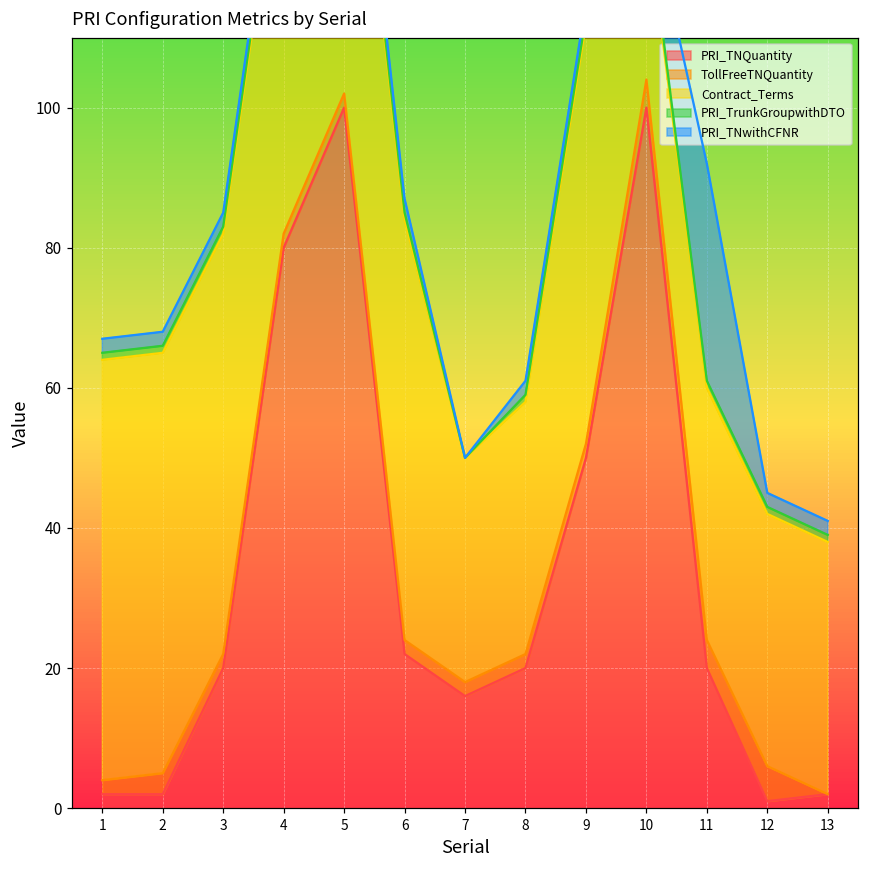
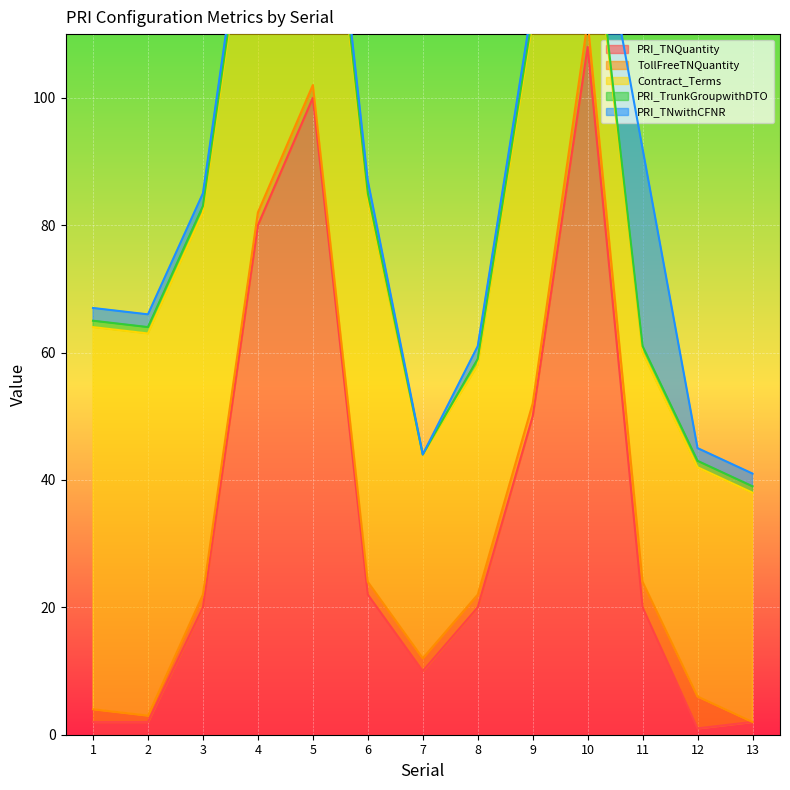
  {
    "PRI_TNQuantity": {
      "1": 2,
      "2": 2,
      "3": 20,
      "4": 80,
      "5": 100,
      "6": 22,
-     "7": 16,
+     "7": 10,
      "8": 20,
      "9": 50,
-     "10": 100,
+     "10": 108,
      "11": 20,
      "12": 1
    },
    "TollFreeTNQuantity": {
      "1": 2,
-     "2": 3,
+     "2": 1,
      "3": 2,
      "4": 2,
      "5": 2,
      "6": 2,
      "7": 2,
      "8": 2,
      "9": 2,
      "11": 4,
      "12": 5
    },
    "Contract_Terms": {
      "1": 60,
      "2": 60,
      "3": 60,
      "6": 60,
      "8": 36,
      "11": 36,
      "12": 36,
      "13": 36
    },
    "PRI_TrunkGroupwithDTO": {
      "1": 1,
      "2": 1,
      "3": 1,
      "6": 1,
      "8": 1,
      "11": 1,
      "12": 1,
      "13": 1
    },
    "PRI_TNwithCFNR": {
      "1": 2,
      "2": 2,
      "3": 2,
      "6": 2,
      "8": 2,
      "11": 31,
      "12": 2,
      "13": 2
    }
  }
